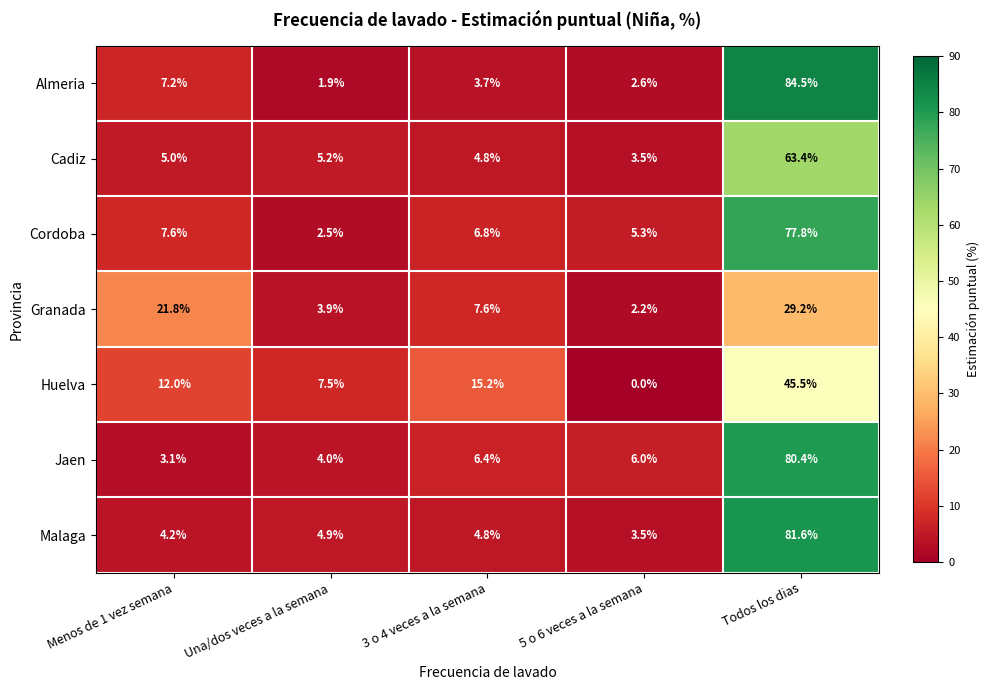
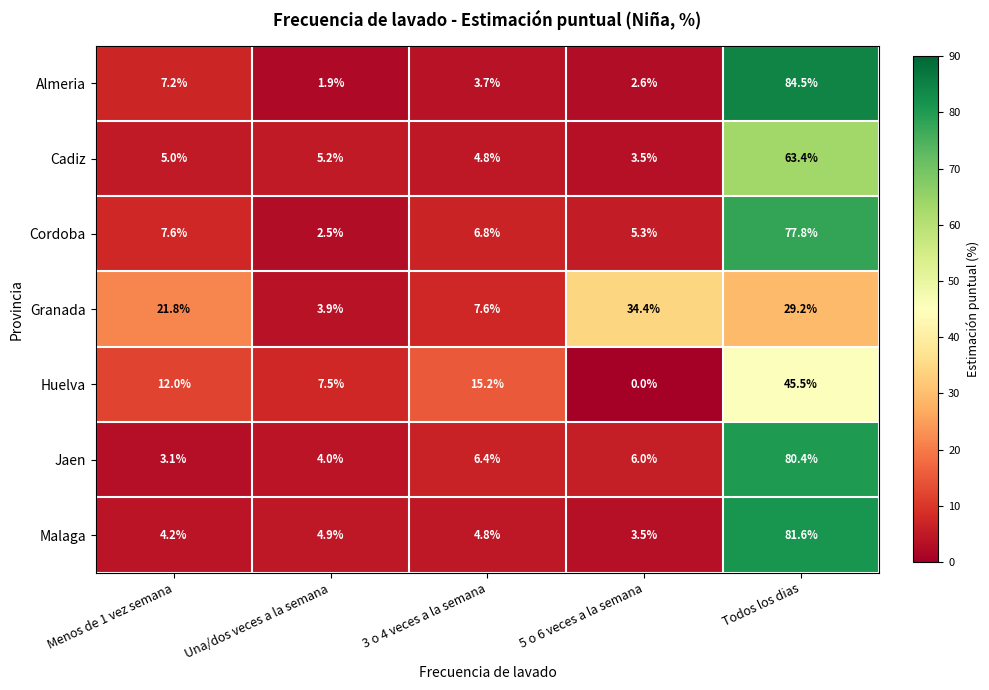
  {
    "Almeria": {
      "Menos de 1 vez semana": "7.2%",
      "Una/dos veces a la semana": "1.9%",
      "3 o 4 veces a la semana": "3.7%",
      "5 o 6 veces a la semana": "2.6%",
      "Todos los dias": "84.5%"
    },
    "Cadiz": {
      "Menos de 1 vez semana": "5.0%",
      "Una/dos veces a la semana": "5.2%",
      "3 o 4 veces a la semana": "4.8%",
      "5 o 6 veces a la semana": "3.5%",
      "Todos los dias": "63.4%"
    },
    "Cordoba": {
      "Menos de 1 vez semana": "7.6%",
      "Una/dos veces a la semana": "2.5%",
      "3 o 4 veces a la semana": "6.8%",
      "5 o 6 veces a la semana": "5.3%",
      "Todos los dias": "77.8%"
    },
    "Granada": {
      "Menos de 1 vez semana": "21.8%",
      "Una/dos veces a la semana": "3.9%",
      "3 o 4 veces a la semana": "7.6%",
-     "5 o 6 veces a la semana": "2.2%",
+     "5 o 6 veces a la semana": "34.4%",
      "Todos los dias": "29.2%"
    },
    "Huelva": {
      "Menos de 1 vez semana": "12.0%",
      "Una/dos veces a la semana": "7.5%",
      "3 o 4 veces a la semana": "15.2%",
      "5 o 6 veces a la semana": "0.0%",
      "Todos los dias": "45.5%"
    },
    "Jaen": {
      "Menos de 1 vez semana": "3.1%",
      "Una/dos veces a la semana": "4.0%",
      "3 o 4 veces a la semana": "6.4%",
      "5 o 6 veces a la semana": "6.0%",
      "Todos los dias": "80.4%"
    },
    "Malaga": {
      "Menos de 1 vez semana": "4.2%",
      "Una/dos veces a la semana": "4.9%",
      "3 o 4 veces a la semana": "4.8%",
      "5 o 6 veces a la semana": "3.5%",
      "Todos los dias": "81.6%"
    }
  }
